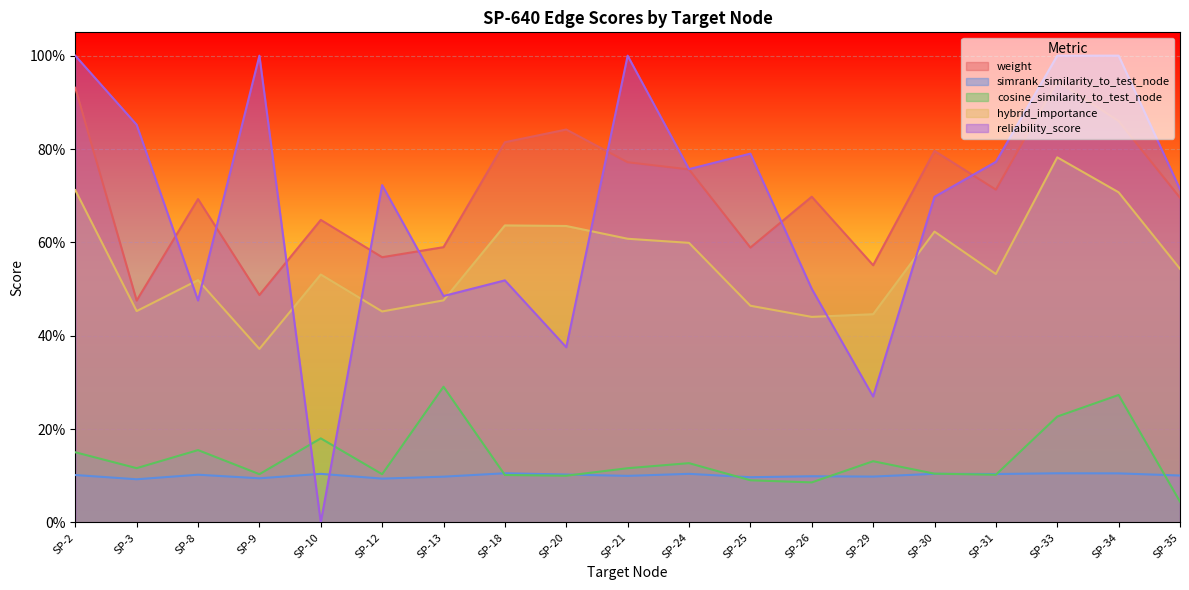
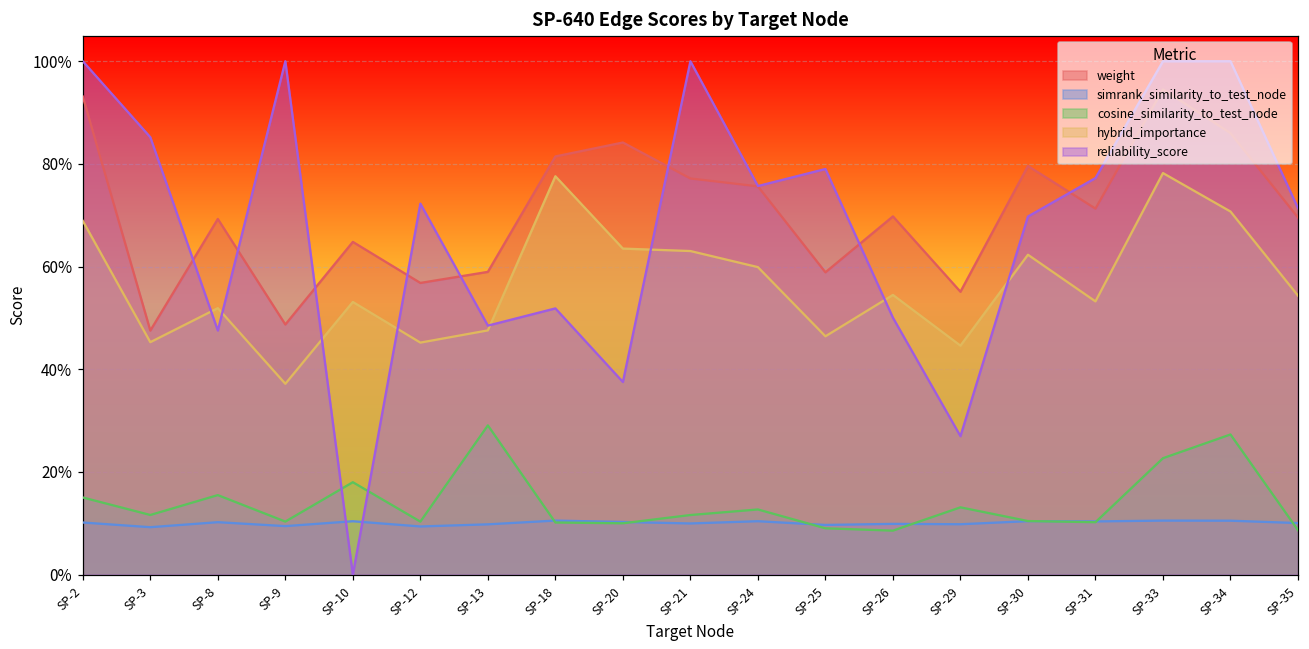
  {
    "weight": {
      "SP-2": "93%",
      "SP-3": "48%",
      "SP-8": "69%",
      "SP-9": "49%",
      "SP-10": "65%",
      "SP-12": "57%",
      "SP-13": "59%",
      "SP-18": "81%",
      "SP-20": "84%",
      "SP-21": "77%",
      "SP-25": "59%",
      "SP-26": "70%",
      "SP-29": "55%",
      "SP-30": "80%",
      "SP-31": "71%",
      "SP-35": "70%"
    },
    "cosine_similarity_to_test_node": {
      "SP-2": "15%",
      "SP-3": "12%",
      "SP-8": "15%",
      "SP-9": "10%",
      "SP-10": "18%",
      "SP-12": "10%",
      "SP-13": "29%",
      "SP-21": "12%",
      "SP-24": "13%",
      "SP-25": "9%",
      "SP-26": "9%",
      "SP-29": "13%",
      "SP-33": "23%",
      "SP-34": "27%",
-     "SP-35": "4%"
+     "SP-35": "9%"
    },
    "hybrid_importance": {
-     "SP-2": "71%",
+     "SP-2": "69%",
      "SP-3": "45%",
      "SP-8": "52%",
      "SP-9": "37%",
      "SP-10": "53%",
      "SP-12": "45%",
      "SP-13": "48%",
-     "SP-18": "64%",
+     "SP-18": "78%",
      "SP-20": "64%",
-     "SP-21": "61%",
+     "SP-21": "63%",
      "SP-24": "60%",
      "SP-25": "46%",
-     "SP-26": "44%",
+     "SP-26": "54%",
      "SP-29": "45%",
      "SP-30": "62%",
      "SP-31": "53%",
      "SP-33": "78%",
      "SP-34": "71%",
      "SP-35": "54%"
    }
  }
